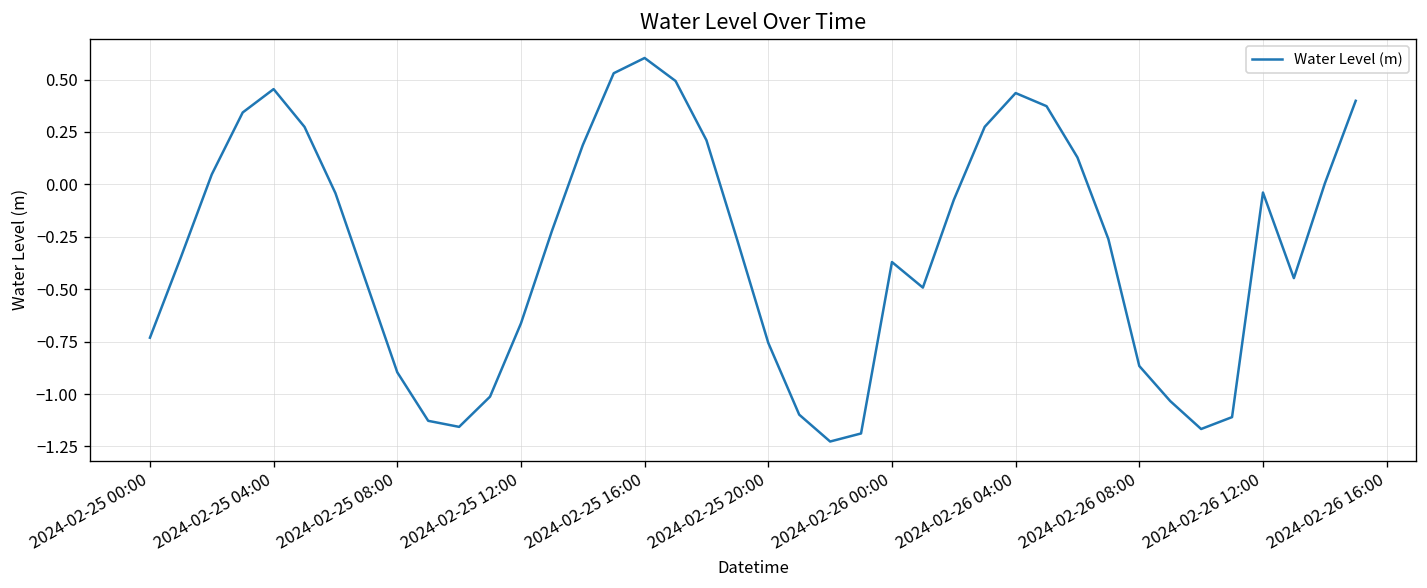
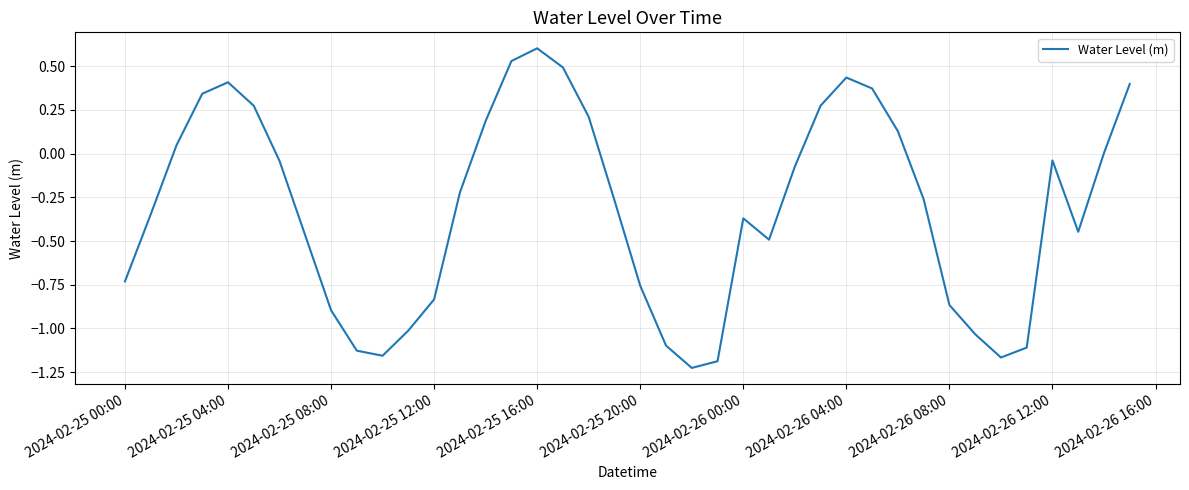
  {
    "2024-02-25 00:00": -0.73,
-   "2024-02-25 04:00": 0.45,
+   "2024-02-25 04:00": 0.41,
    "2024-02-25 08:00": -0.90,
-   "2024-02-25 12:00": -0.66,
+   "2024-02-25 12:00": -0.83,
    "2024-02-25 16:00": 0.60,
    "2024-02-25 20:00": -0.76,
    "2024-02-26 00:00": -0.37,
    "2024-02-26 04:00": 0.44,
    "2024-02-26 08:00": -0.87,
    "2024-02-26 12:00": -0.04
  }
